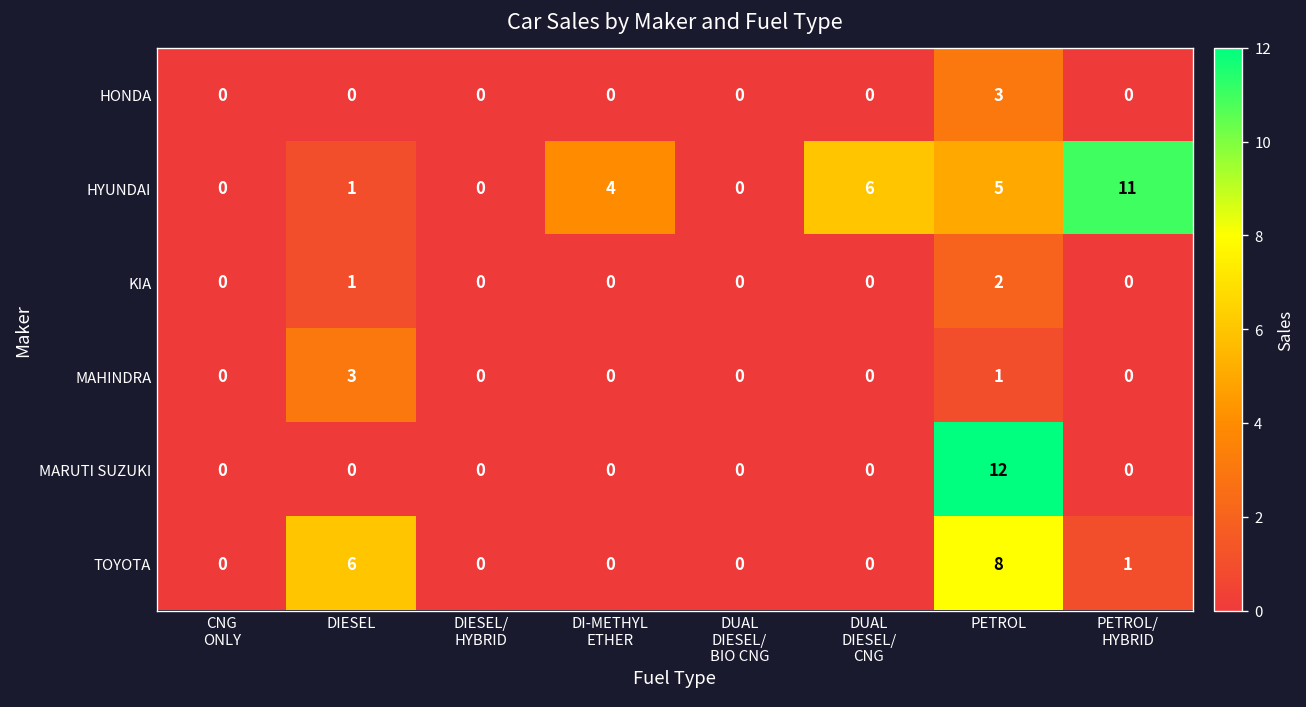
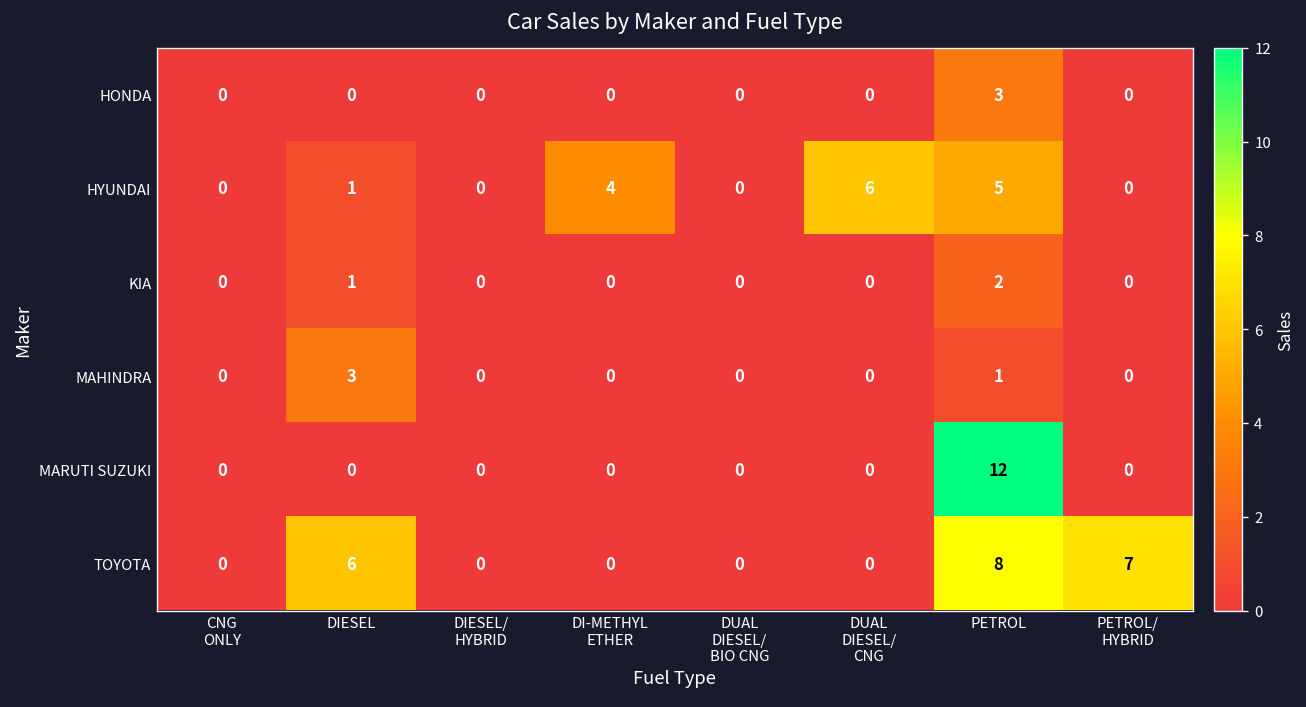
  {
    "HONDA": {
      "CNG ONLY": 0,
      "DIESEL": 0,
      "DIESEL/ HYBRID": 0,
      "DI-METHYL ETHER": 0,
      "DUAL DIESEL/ BIO CNG": 0,
      "DUAL DIESEL/ CNG": 0,
      "PETROL": 3,
      "PETROL/ HYBRID": 0
    },
    "HYUNDAI": {
      "CNG ONLY": 0,
      "DIESEL": 1,
      "DIESEL/ HYBRID": 0,
      "DI-METHYL ETHER": 4,
      "DUAL DIESEL/ BIO CNG": 0,
      "DUAL DIESEL/ CNG": 6,
      "PETROL": 5,
-     "PETROL/ HYBRID": 11
+     "PETROL/ HYBRID": 0
    },
    "KIA": {
      "CNG ONLY": 0,
      "DIESEL": 1,
      "DIESEL/ HYBRID": 0,
      "DI-METHYL ETHER": 0,
      "DUAL DIESEL/ BIO CNG": 0,
      "DUAL DIESEL/ CNG": 0,
      "PETROL": 2,
      "PETROL/ HYBRID": 0
    },
    "MAHINDRA": {
      "CNG ONLY": 0,
      "DIESEL": 3,
      "DIESEL/ HYBRID": 0,
      "DI-METHYL ETHER": 0,
      "DUAL DIESEL/ BIO CNG": 0,
      "DUAL DIESEL/ CNG": 0,
      "PETROL": 1,
      "PETROL/ HYBRID": 0
    },
    "MARUTI SUZUKI": {
      "CNG ONLY": 0,
      "DIESEL": 0,
      "DIESEL/ HYBRID": 0,
      "DI-METHYL ETHER": 0,
      "DUAL DIESEL/ BIO CNG": 0,
      "DUAL DIESEL/ CNG": 0,
      "PETROL": 12,
      "PETROL/ HYBRID": 0
    },
    "TOYOTA": {
      "CNG ONLY": 0,
      "DIESEL": 6,
      "DIESEL/ HYBRID": 0,
      "DI-METHYL ETHER": 0,
      "DUAL DIESEL/ BIO CNG": 0,
      "DUAL DIESEL/ CNG": 0,
      "PETROL": 8,
-     "PETROL/ HYBRID": 1
+     "PETROL/ HYBRID": 7
    }
  }
